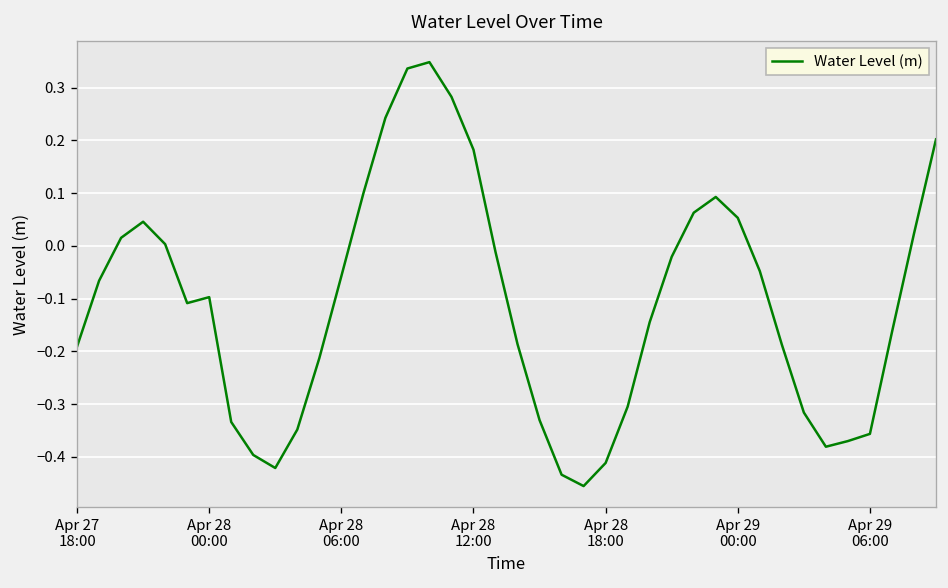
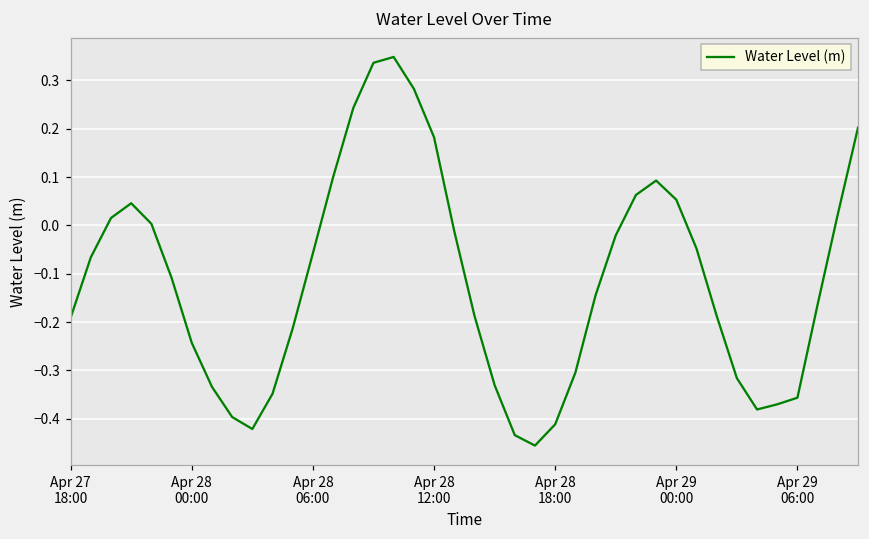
  {
    "Apr 27 18:00": -0.19,
-   "Apr 28 00:00": -0.10,
+   "Apr 28 00:00": -0.24,
    "Apr 28 06:00": -0.06,
    "Apr 28 12:00": 0.18,
    "Apr 28 18:00": -0.41,
    "Apr 29 00:00": 0.05,
    "Apr 29 06:00": -0.36
  }
